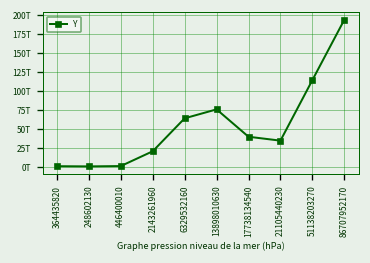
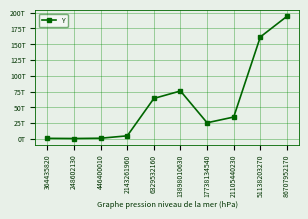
  {
    "364435820": "0T",
    "248602130": "0T",
    "446400010": "0T",
-   "2143261960": "20T",
+   "2143261960": "0T",
    "6329532160": "60T",
    "13898010630": "80T",
-   "17738134540": "40T",
+   "17738134540": "30T",
    "21105440230": "30T",
-   "51138203270": "110T",
+   "51138203270": "160T",
    "86707952170": "190T"
  }
